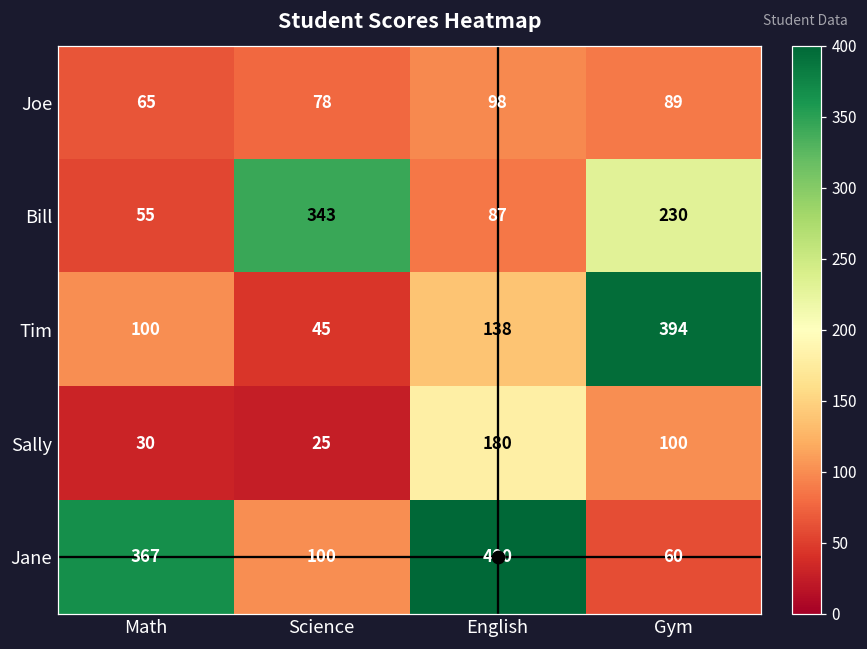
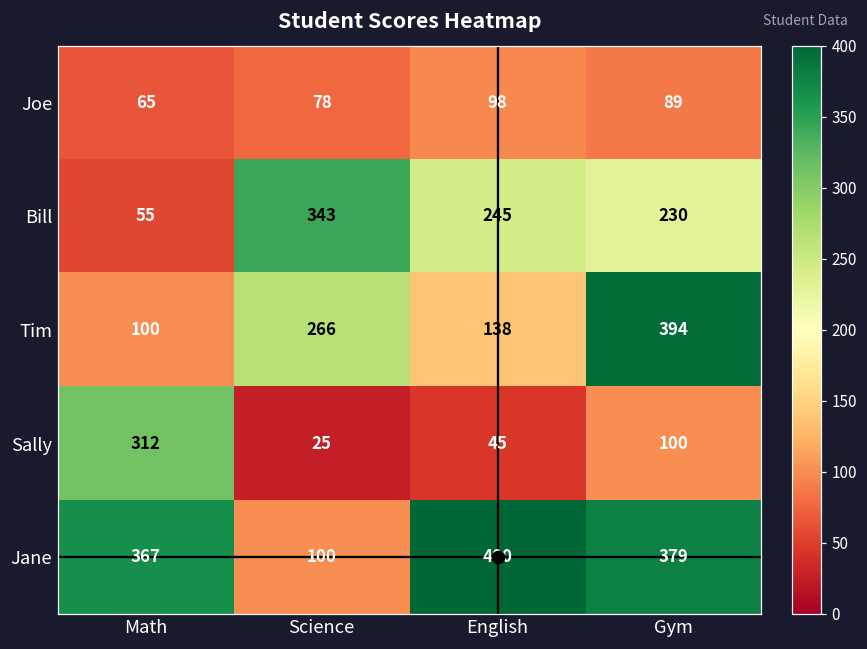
  {
    "Joe": {
      "Math": 65,
      "Science": 78,
      "English": 98,
      "Gym": 89
    },
    "Bill": {
      "Math": 55,
      "Science": 343,
-     "English": 87,
+     "English": 245,
      "Gym": 230
    },
    "Tim": {
      "Math": 100,
-     "Science": 45,
+     "Science": 266,
      "English": 138,
      "Gym": 394
    },
    "Sally": {
-     "Math": 30,
+     "Math": 312,
      "Science": 25,
-     "English": 180,
+     "English": 45,
      "Gym": 100
    },
    "Jane": {
      "Math": 367,
      "Science": 100,
-     "Gym": 60
+     "Gym": 379
    }
  }
